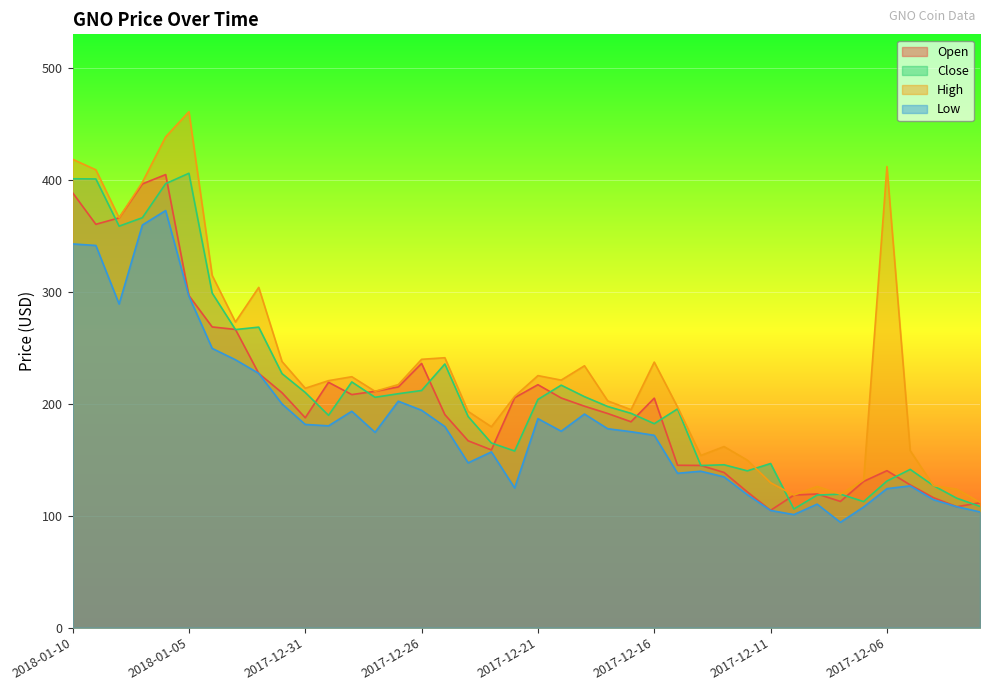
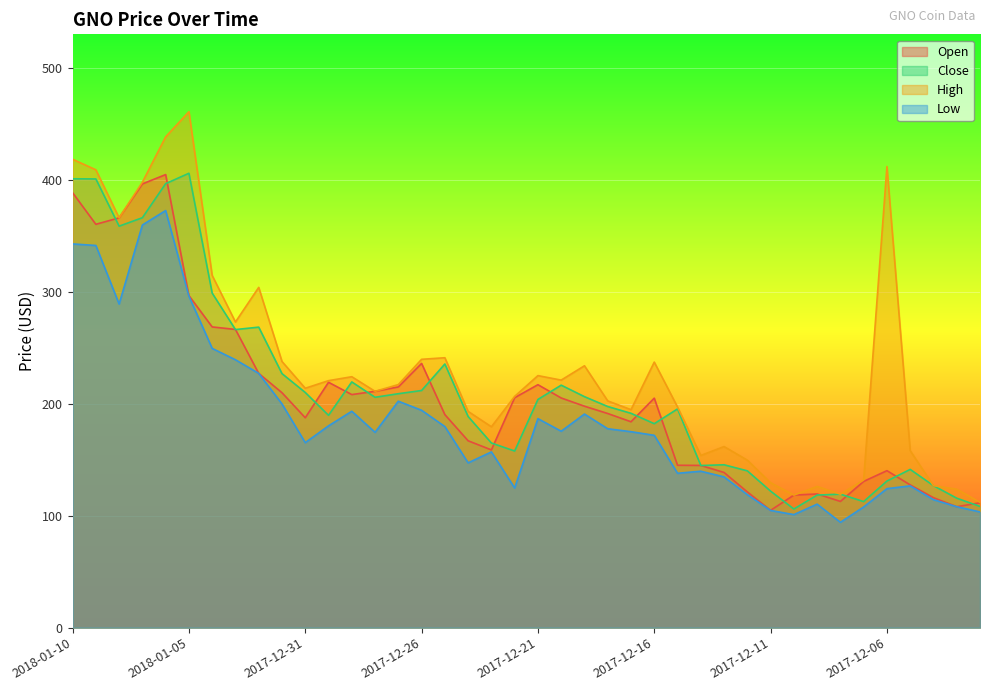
  {
    "Open": {
      "2018-01-10": 389,
      "2017-12-31": 188,
      "2017-12-26": 236,
      "2017-12-21": 217,
      "2017-12-16": 205,
      "2017-12-06": 140
    },
    "Close": {
      "2018-01-10": 401,
      "2018-01-05": 406,
      "2017-12-31": 210,
      "2017-12-26": 212,
      "2017-12-21": 204,
      "2017-12-16": 182,
-     "2017-12-11": 147,
+     "2017-12-11": 122,
      "2017-12-06": 131
    },
    "High": {
      "2018-01-10": 419,
      "2018-01-05": 461,
      "2017-12-31": 214,
      "2017-12-26": 240,
      "2017-12-21": 225,
      "2017-12-16": 237,
      "2017-12-11": 130,
      "2017-12-06": 412
    },
    "Low": {
      "2018-01-10": 343,
-     "2017-12-31": 182,
+     "2017-12-31": 165,
      "2017-12-26": 194,
      "2017-12-21": 187,
      "2017-12-16": 172,
      "2017-12-06": 124
    }
  }
